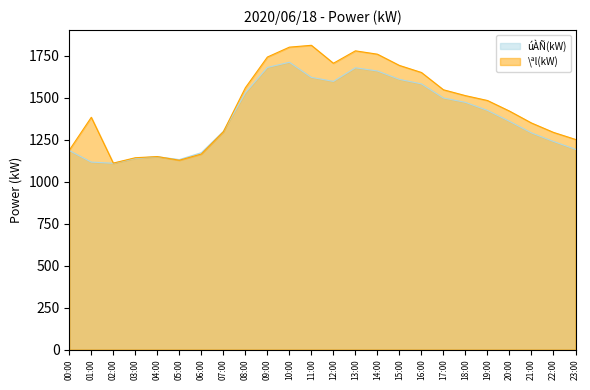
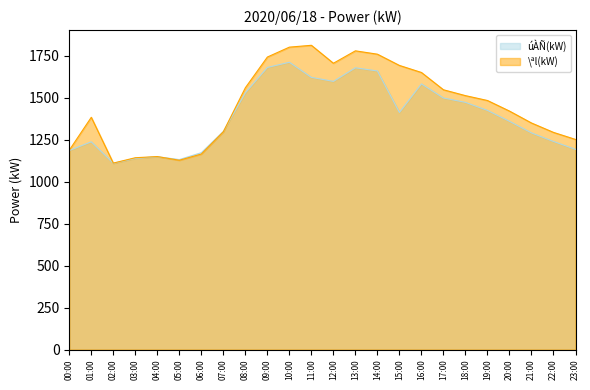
  {
    "úÀÑ(kW)": {
-     "01:00": 1120,
+     "01:00": 1240,
      "08:00": 1530,
      "09:00": 1680,
      "10:00": 1710,
      "11:00": 1620,
      "12:00": 1600,
      "13:00": 1680,
      "14:00": 1660,
-     "15:00": 1610,
+     "15:00": 1410,
      "16:00": 1580,
      "17:00": 1500,
      "18:00": 1470,
      "19:00": 1430,
      "20:00": 1360,
      "21:00": 1290,
      "22:00": 1240,
      "23:00": 1190
    },
    "\\ªl(kW)": {
      "01:00": 1380,
      "08:00": 1560,
      "09:00": 1740,
      "10:00": 1800,
      "11:00": 1810,
      "12:00": 1710,
      "13:00": 1780,
      "14:00": 1760,
      "15:00": 1690,
      "16:00": 1650,
      "17:00": 1550,
      "18:00": 1510,
      "19:00": 1480,
      "20:00": 1420,
      "21:00": 1350,
      "22:00": 1290,
      "23:00": 1250
    }
  }
